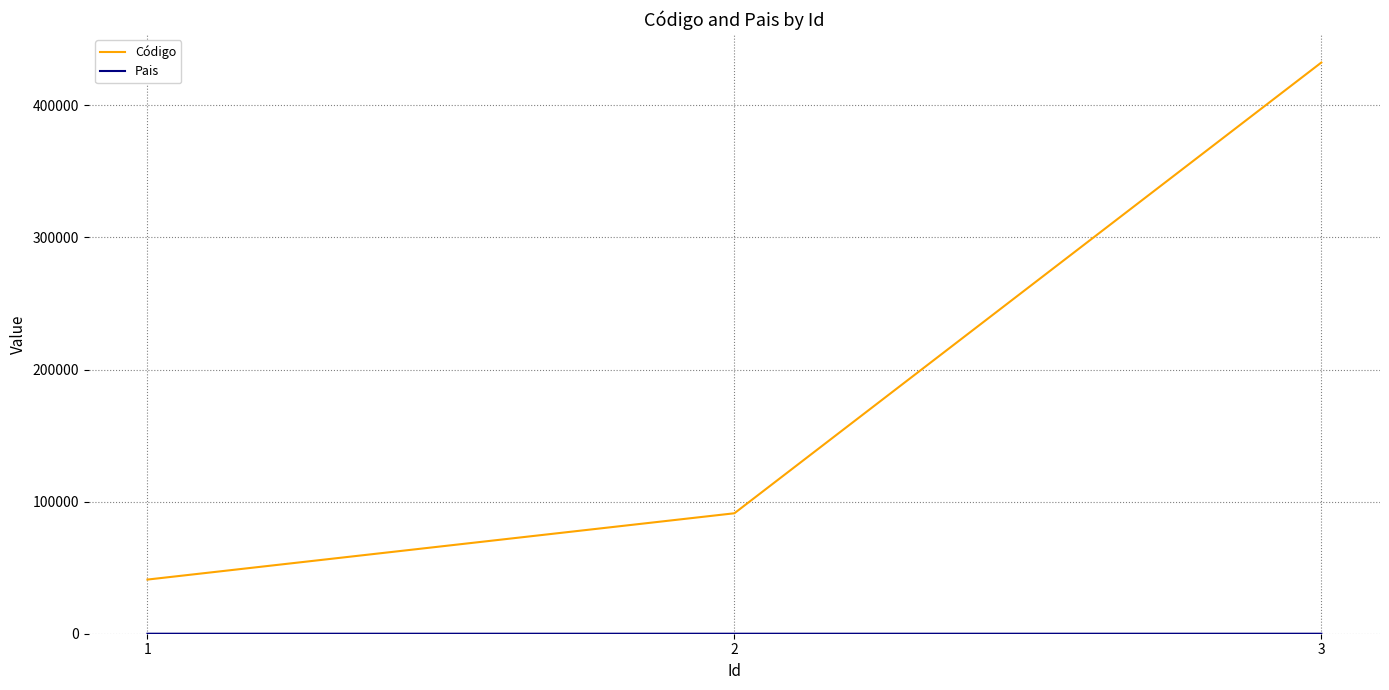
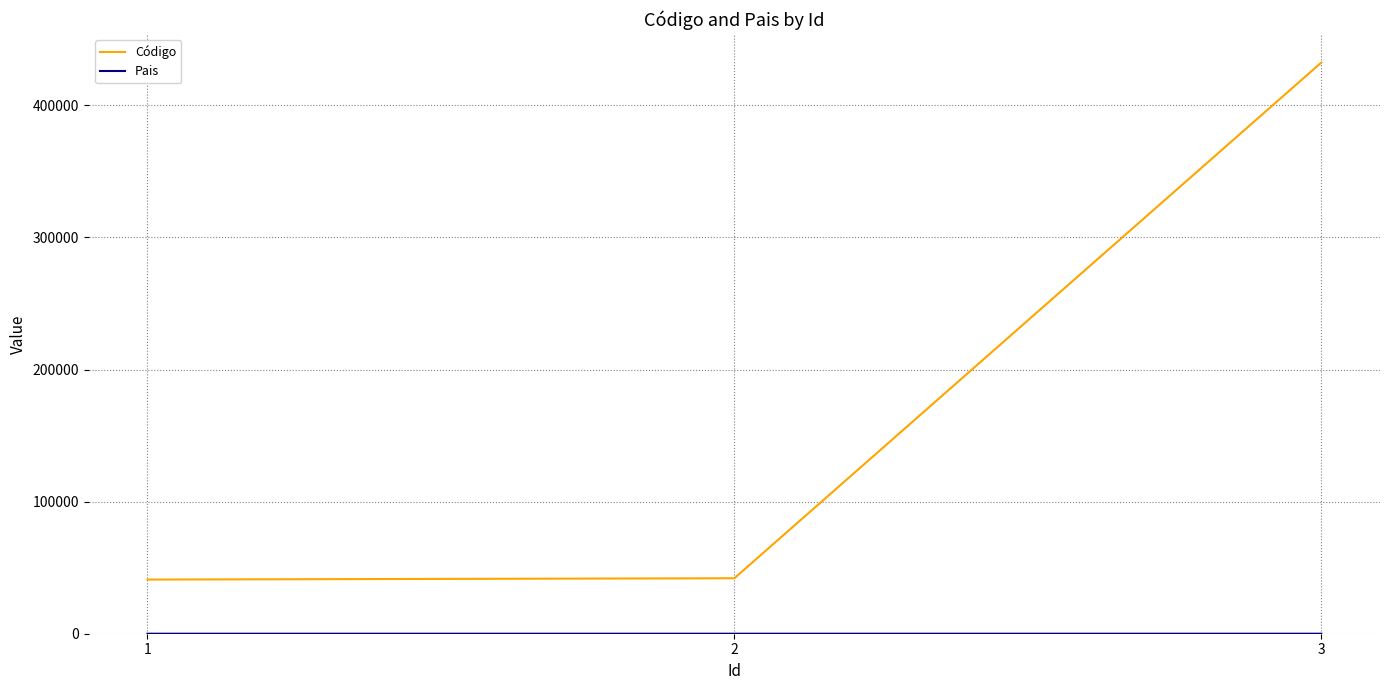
  {
    "Código": {
      "1": 41000,
-     "2": 91000,
+     "2": 42000,
      "3": 432000
    },
    "Pais": {
      "1": 0,
      "2": 0,
      "3": 0
    }
  }
